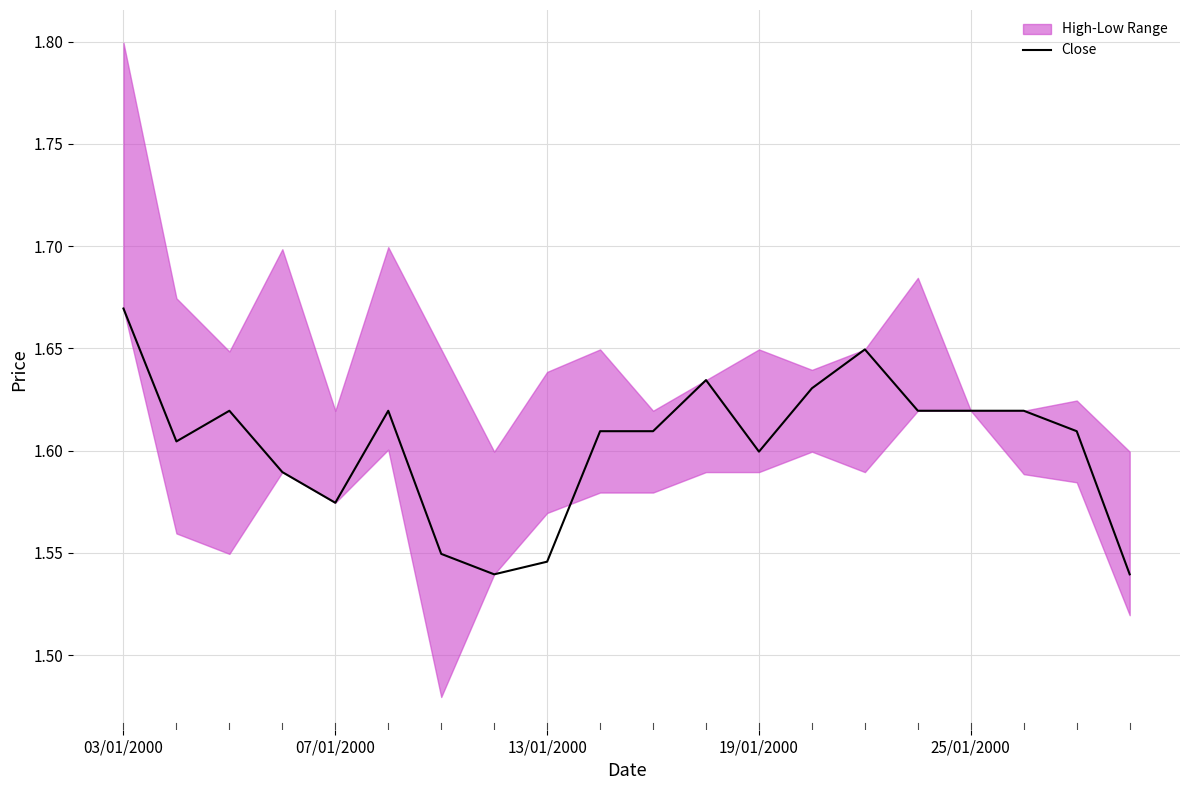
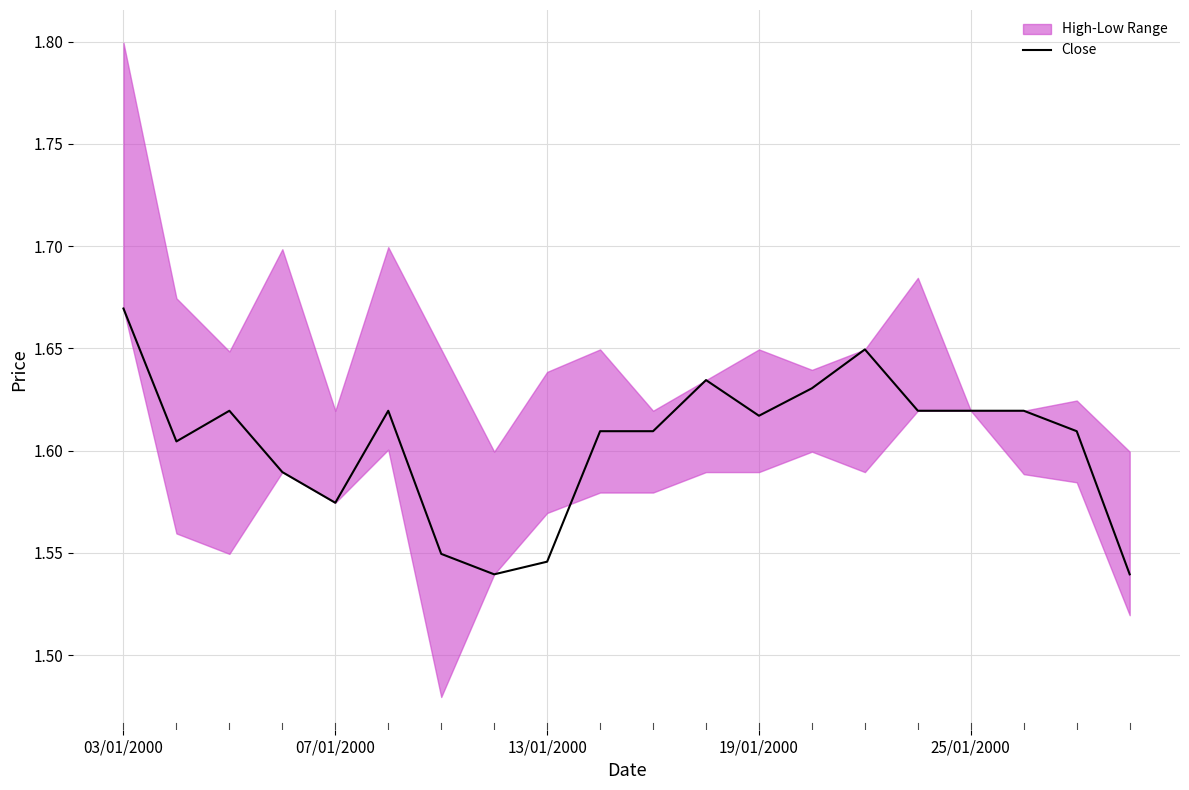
  {
    "Close": {
      "03/01/2000": 1.670,
      "07/01/2000": 1.575,
      "13/01/2000": 1.546,
-     "19/01/2000": 1.600
+     "19/01/2000": 1.617
    }
  }
